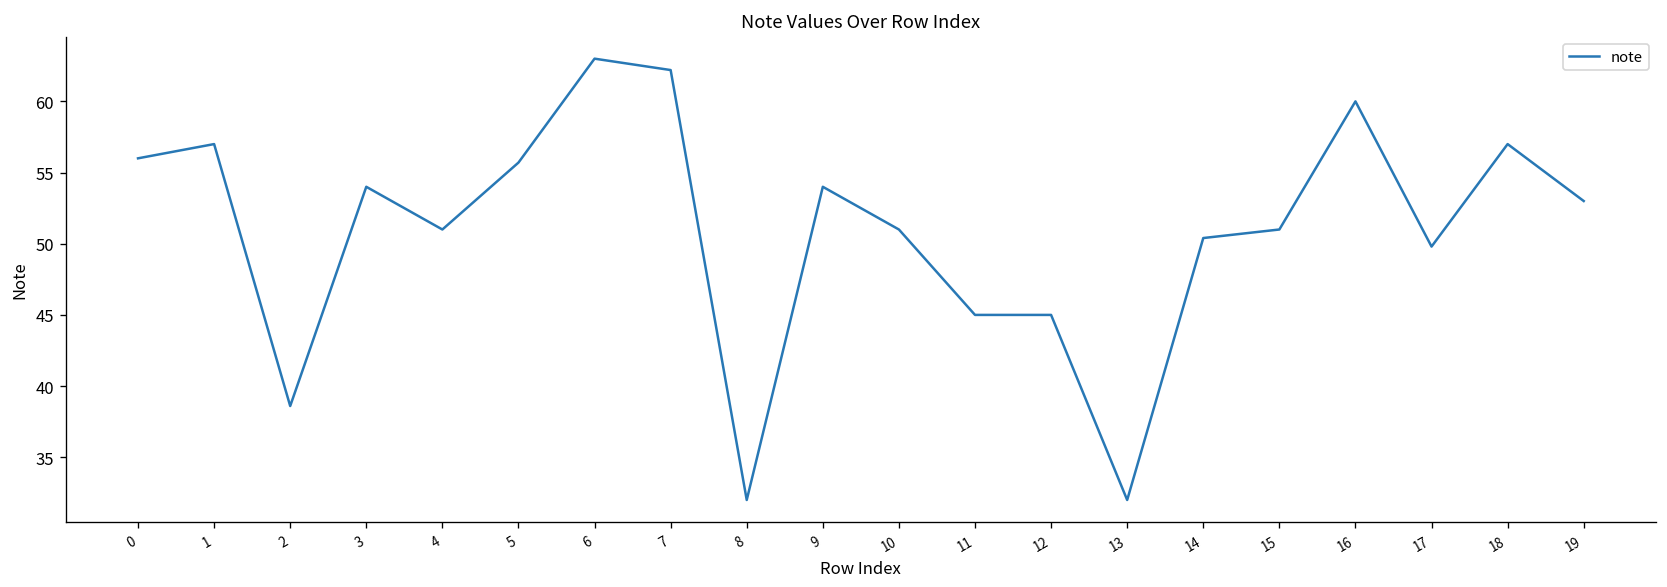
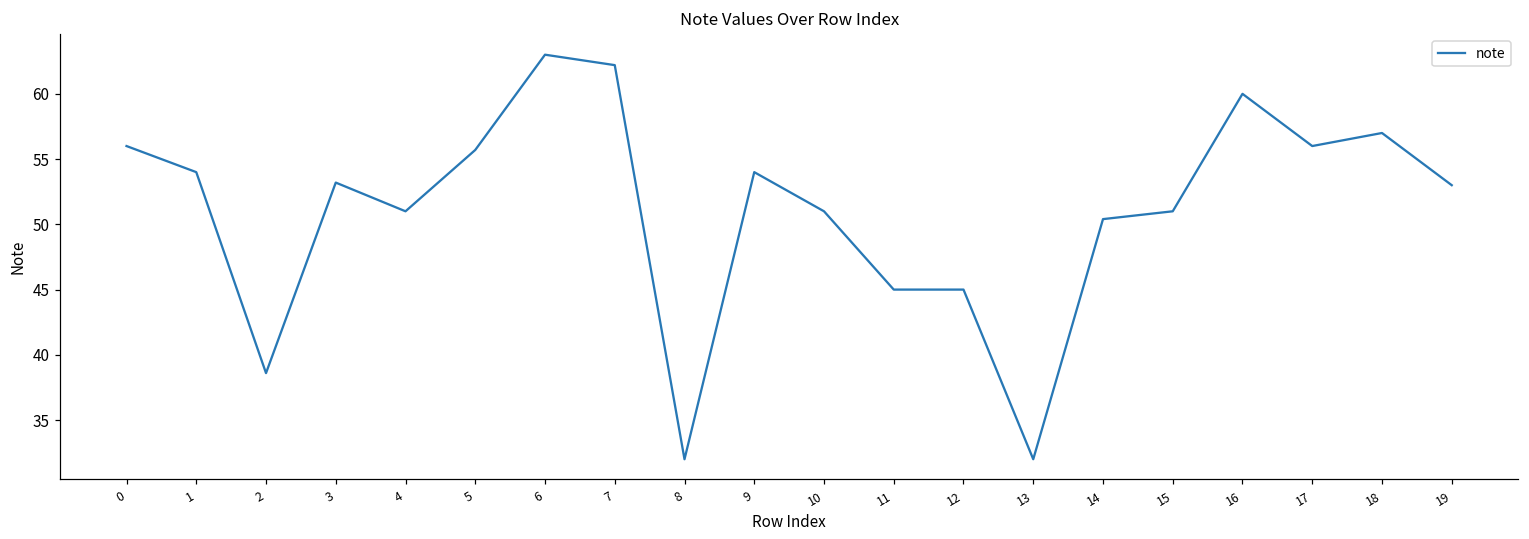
  {
    "0": 56.0,
-   "1": 57,
+   "1": 54,
    "2": 38.6,
-   "3": 54.0,
+   "3": 53.2,
    "4": 51.0,
    "5": 55.7,
    "6": 63.0,
    "7": 62.2,
    "8": 32.0,
    "9": 54.0,
    "10": 51.0,
    "11": 45.0,
    "12": 45.0,
    "13": 32.0,
    "14": 50.4,
    "15": 51.0,
    "16": 60.0,
-   "17": 49.8,
+   "17": 56.0,
    "18": 57.0,
    "19": 53.0
  }
